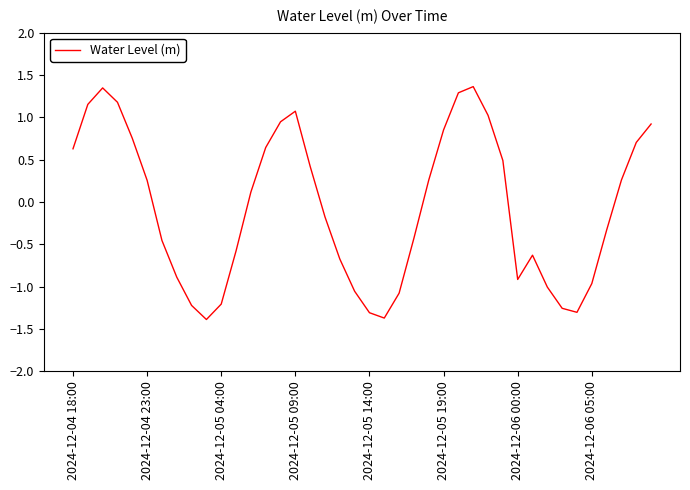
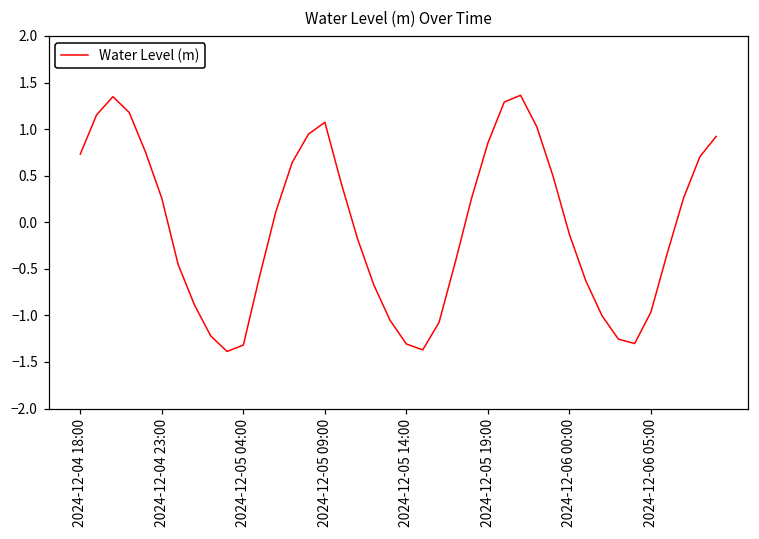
  {
-   "2024-12-04 18:00": 0.6,
+   "2024-12-04 18:00": 0.7,
    "2024-12-04 23:00": 0.3,
-   "2024-12-05 04:00": -1.2,
+   "2024-12-05 04:00": -1.3,
    "2024-12-05 09:00": 1.1,
    "2024-12-05 14:00": -1.3,
    "2024-12-05 19:00": 0.9,
-   "2024-12-06 00:00": -0.9,
+   "2024-12-06 00:00": -0.1,
    "2024-12-06 05:00": -1.0
  }
